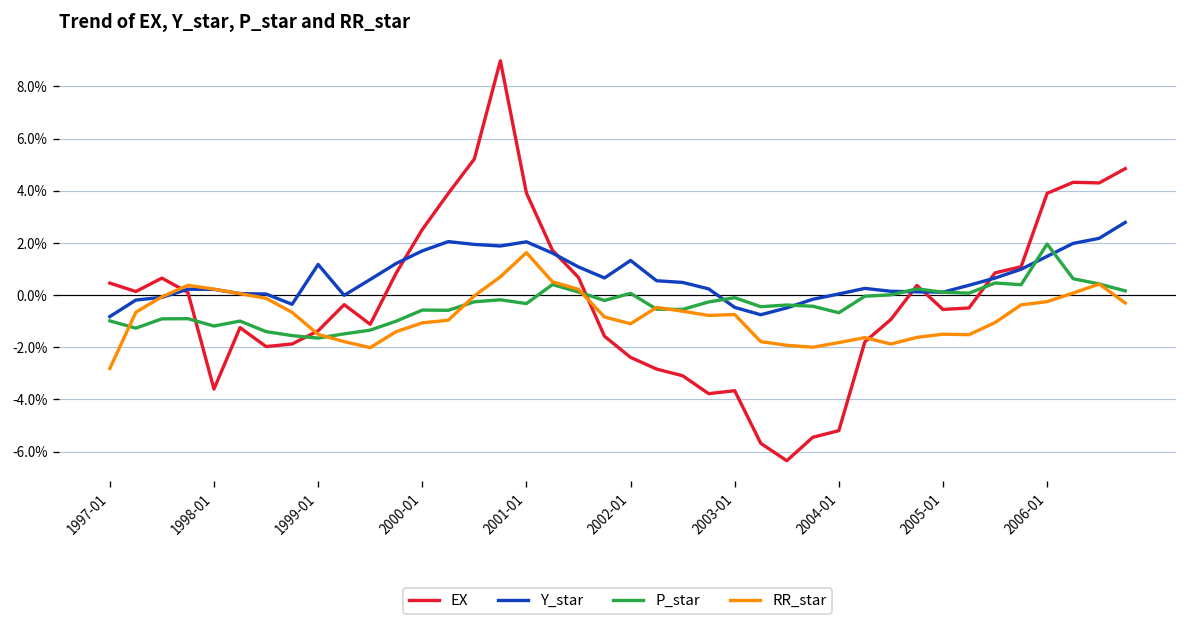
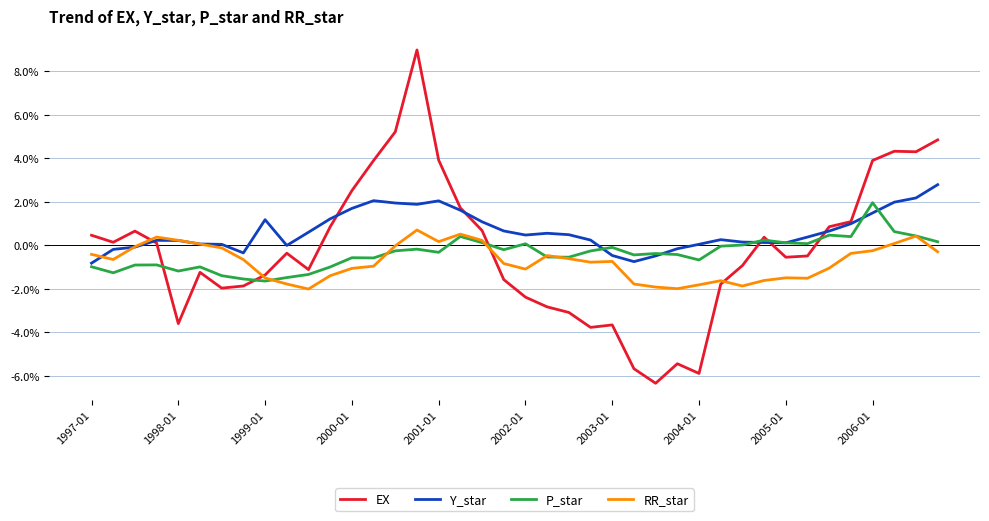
  {
    "EX": {
      "1997-01": "0.5%",
      "1998-01": "-3.6%",
      "1999-01": "-1.4%",
      "2000-01": "2.5%",
      "2001-01": "3.9%",
      "2002-01": "-2.4%",
      "2003-01": "-3.7%",
-     "2004-01": "-5.2%",
+     "2004-01": "-5.9%",
      "2005-01": "-0.6%",
      "2006-01": "3.9%"
    },
    "Y_star": {
      "1997-01": "-0.8%",
      "1999-01": "1.2%",
      "2000-01": "1.7%",
      "2001-01": "2.0%",
-     "2002-01": "1.3%",
+     "2002-01": "0.5%",
      "2003-01": "-0.5%",
      "2004-01": "0.0%",
      "2006-01": "1.5%"
    },
    "P_star": {
      "1997-01": "-1.0%",
      "1998-01": "-1.2%",
      "1999-01": "-1.6%",
      "2000-01": "-0.6%",
      "2001-01": "-0.3%",
      "2002-01": "0.1%",
      "2003-01": "-0.1%",
      "2004-01": "-0.7%",
      "2006-01": "2.0%"
    },
    "RR_star": {
-     "1997-01": "-2.8%",
+     "1997-01": "-0.4%",
      "1999-01": "-1.5%",
      "2000-01": "-1.1%",
-     "2001-01": "1.6%",
+     "2001-01": "0.2%",
      "2002-01": "-1.1%",
      "2003-01": "-0.7%",
      "2004-01": "-1.8%",
      "2005-01": "-1.5%",
      "2006-01": "-0.3%"
    }
  }
